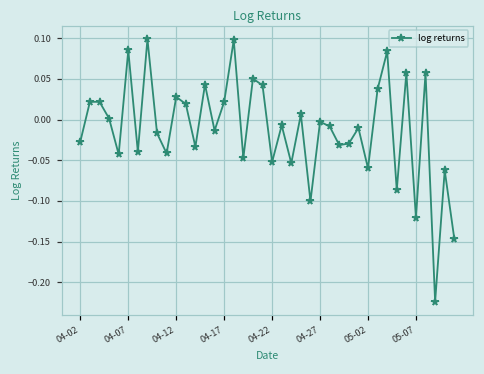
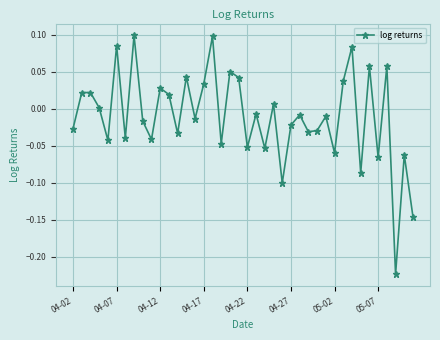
  {
    "04-02": -0.03,
    "04-07": 0.09,
    "04-12": 0.03,
-   "04-17": 0.02,
+   "04-17": 0.03,
    "04-22": -0.05,
-   "04-27": 0.00,
+   "04-27": -0.02,
    "05-02": -0.06,
-   "05-07": -0.12
+   "05-07": -0.07
  }
